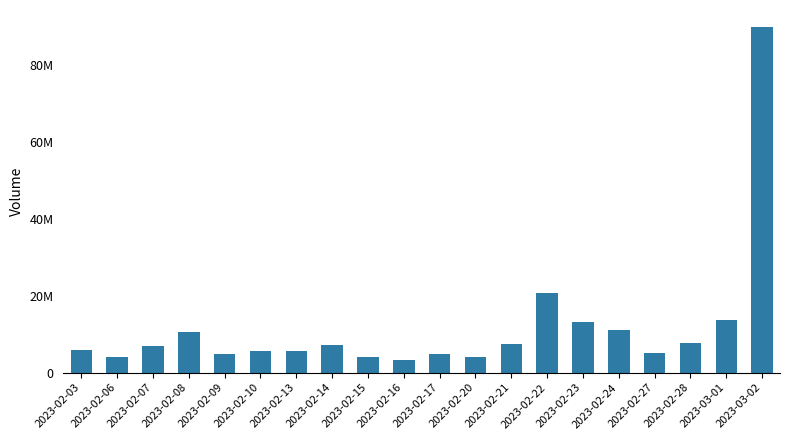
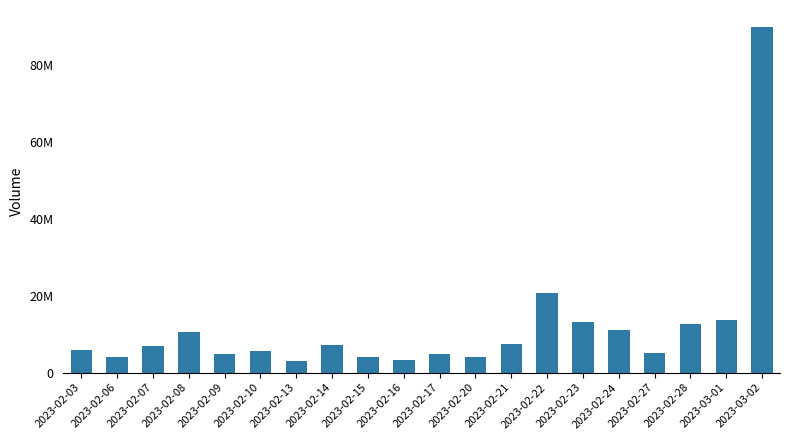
  {
    "2023-02-03": 6000000,
    "2023-02-06": 4000000,
    "2023-02-07": 7000000,
    "2023-02-08": 10000000,
    "2023-02-09": 5000000,
    "2023-02-10": 6000000,
-   "2023-02-13": 6000000,
+   "2023-02-13": 3000000,
    "2023-02-14": 7000000,
    "2023-02-15": 4000000,
    "2023-02-16": 3000000,
    "2023-02-17": 5000000,
    "2023-02-20": 4000000,
    "2023-02-21": 8000000,
    "2023-02-22": 21000000,
    "2023-02-23": 13000000,
    "2023-02-24": 11000000,
    "2023-02-27": 5000000,
-   "2023-02-28": 8000000,
+   "2023-02-28": 13000000,
    "2023-03-01": 14000000,
    "2023-03-02": 90000000
  }
